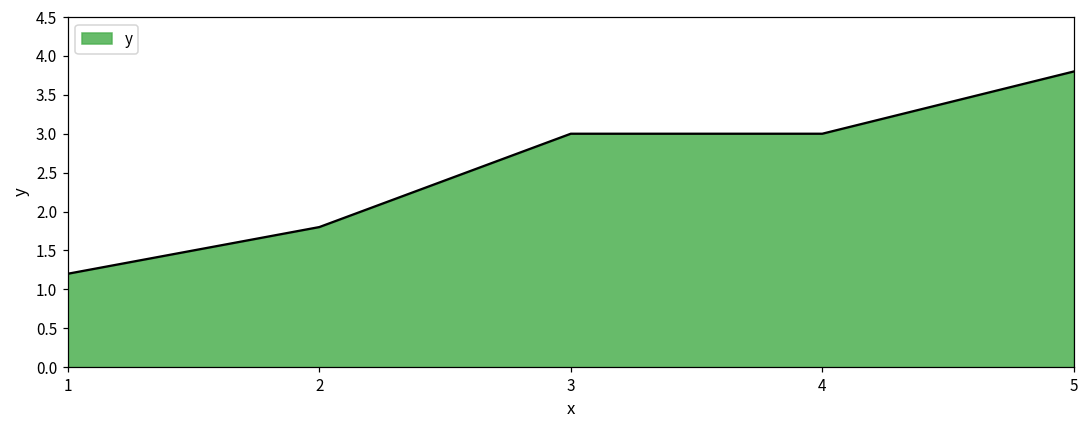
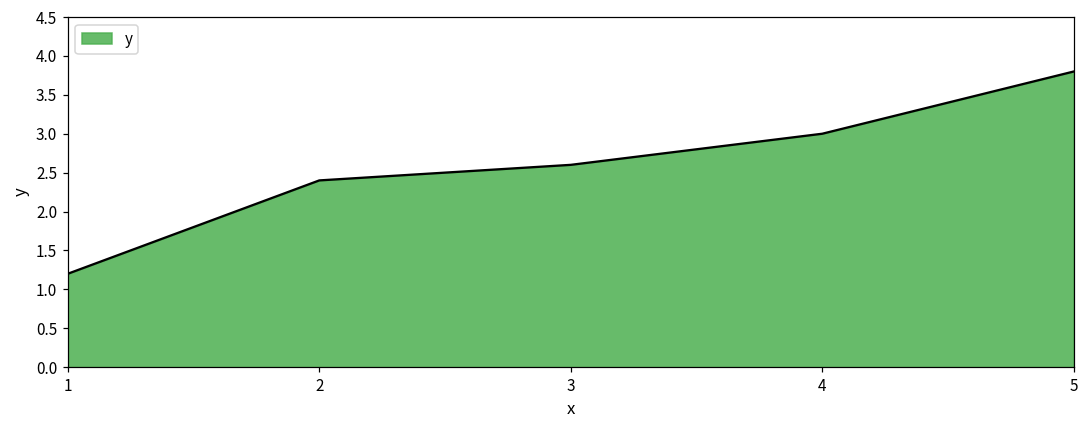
  {
    "1": 1.2,
-   "2": 1.8,
-   "3": 3.0,
+   "2": 2.4,
+   "3": 2.6,
    "4": 3.0,
    "5": 3.8
  }
